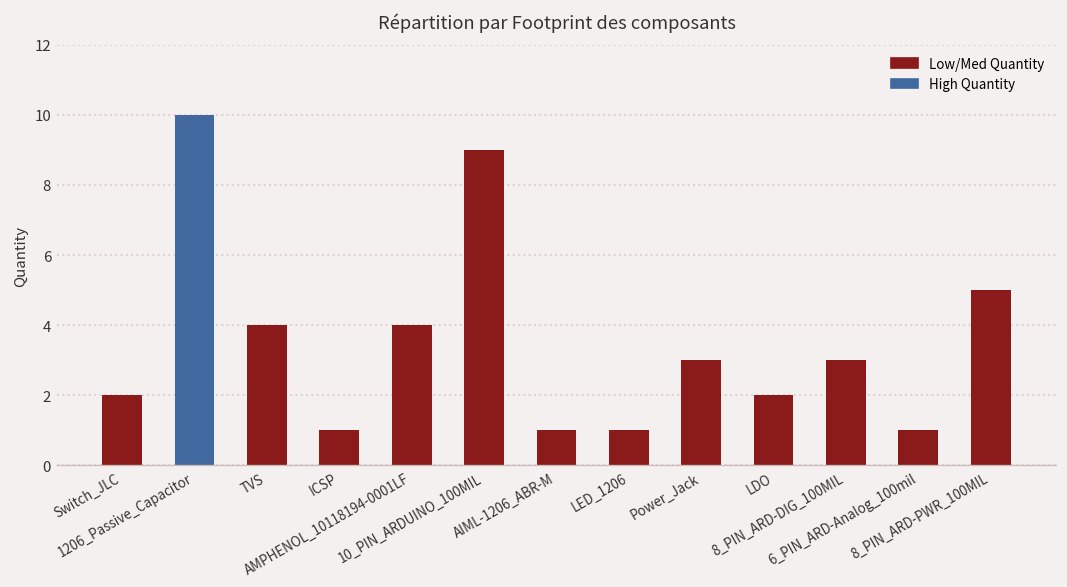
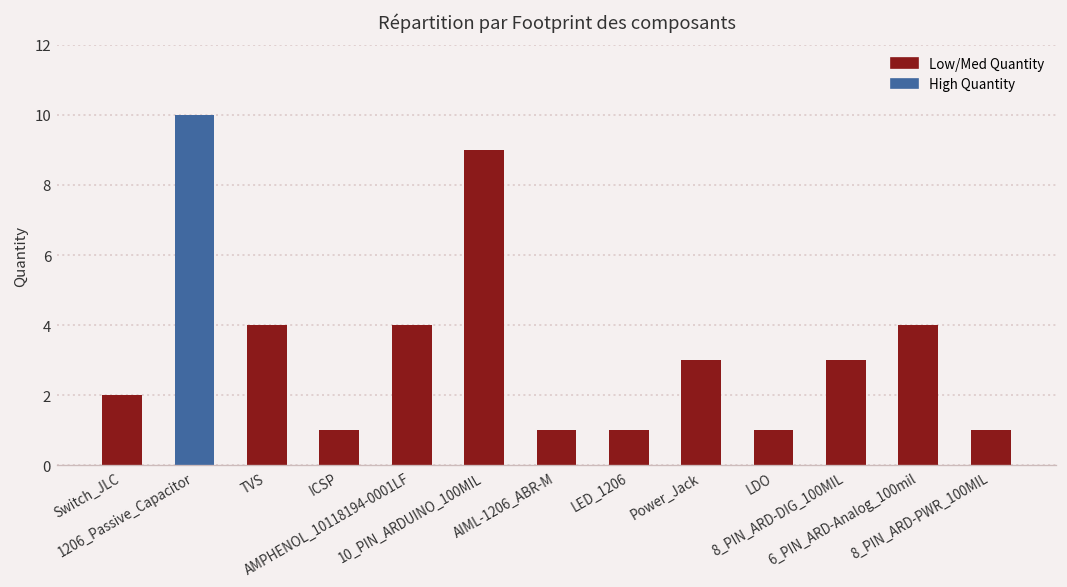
  {
    "Switch_JLC": 2,
    "1206_Passive_Capacitor": 10,
    "TVS": 4,
    "ICSP": 1,
    "AMPHENOL_10118194-0001LF": 4,
    "10_PIN_ARDUINO_100MIL": 9,
    "AIML-1206_ABR-M": 1,
    "LED_1206": 1,
    "Power_Jack": 3,
-   "LDO": 2,
+   "LDO": 1,
    "8_PIN_ARD-DIG_100MIL": 3,
-   "6_PIN_ARD-Analog_100mil": 1,
-   "8_PIN_ARD-PWR_100MIL": 5
+   "6_PIN_ARD-Analog_100mil": 4,
+   "8_PIN_ARD-PWR_100MIL": 1
  }
